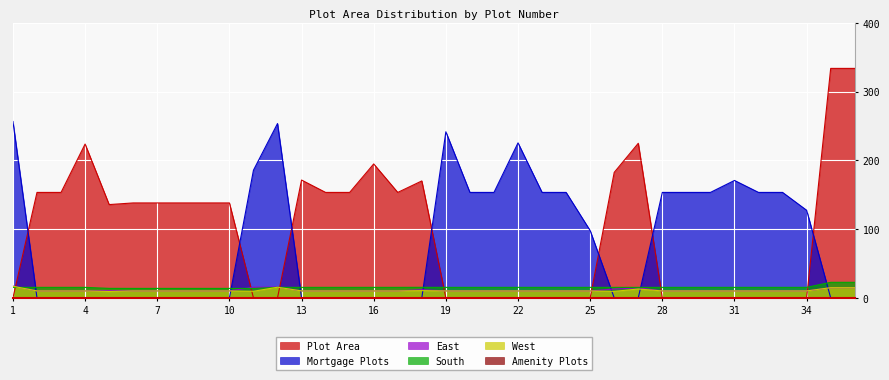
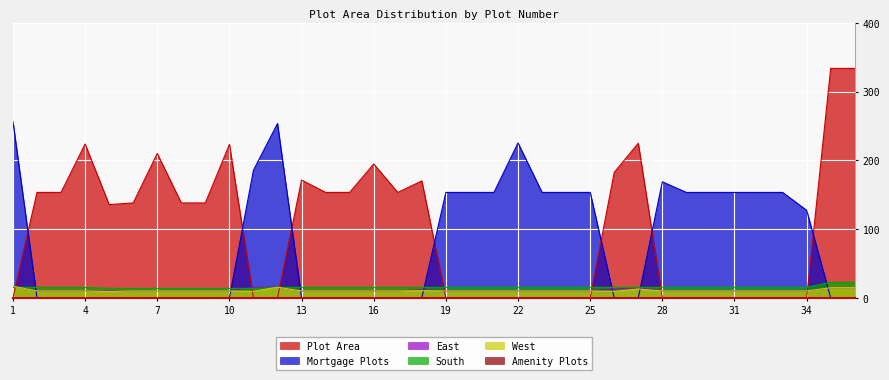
  {
    "Plot Area": {
      "4": 220,
-     "7": 140,
-     "10": 140,
+     "7": 210,
+     "10": 220,
      "13": 170,
      "16": 190
    },
    "Mortgage Plots": {
      "1": 260,
-     "19": 240,
+     "19": 150,
      "22": 230,
-     "25": 100,
-     "28": 150,
-     "31": 170,
+     "25": 150,
+     "28": 170,
+     "31": 150,
      "34": 130
    },
    "South": {
      "4": 20,
      "13": 20,
      "16": 20,
      "19": 20,
      "22": 20,
      "25": 20,
      "28": 20,
      "31": 20,
      "34": 20
    }
  }
